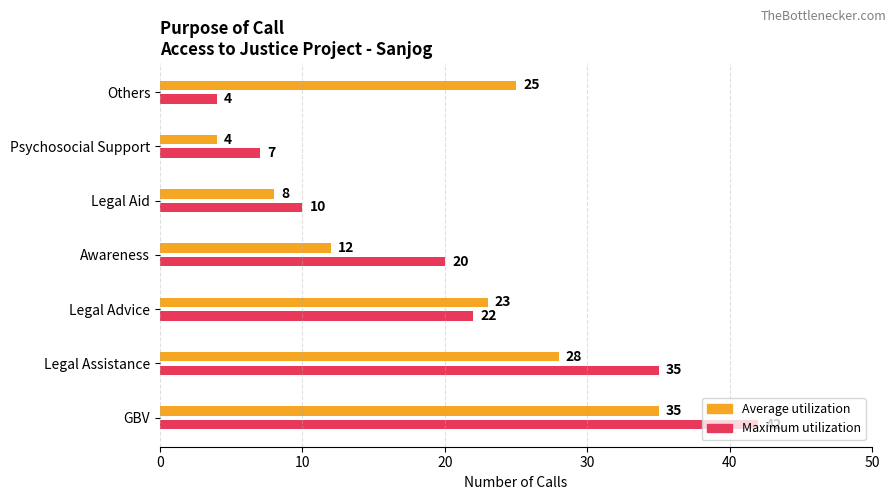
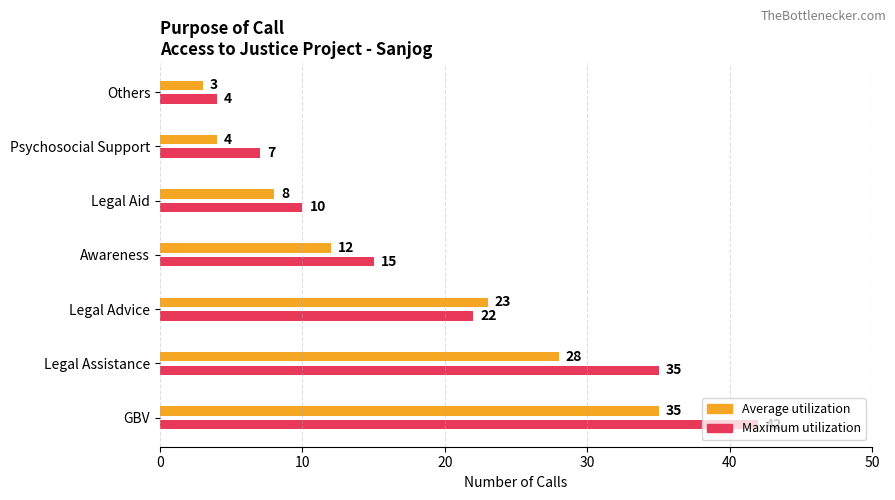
  {
    "Average utilization": {
-     "Others": 25,
+     "Others": 3,
      "Psychosocial Support": 4,
      "Legal Aid": 8,
      "Awareness": 12,
      "Legal Advice": 23,
      "Legal Assistance": 28,
      "GBV": 35
    },
    "Maximum utilization": {
      "Others": 4,
      "Psychosocial Support": 7,
      "Legal Aid": 10,
-     "Awareness": 20,
+     "Awareness": 15,
      "Legal Advice": 22,
      "Legal Assistance": 35
    }
  }
